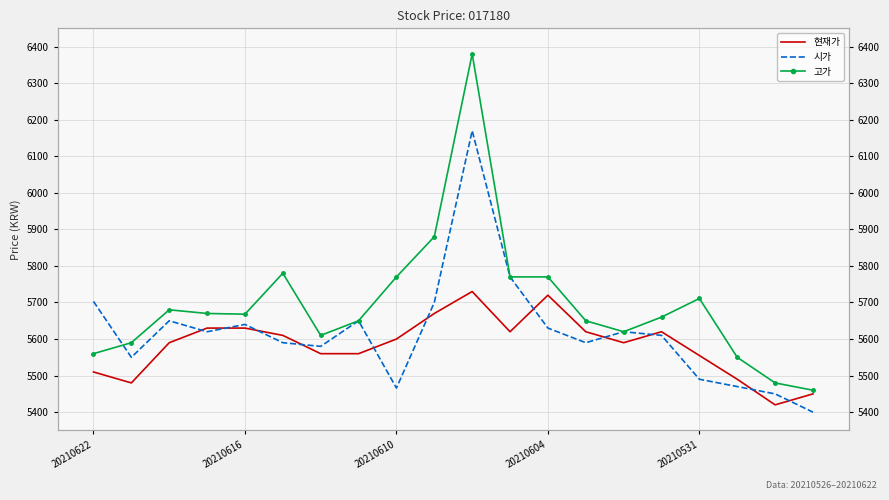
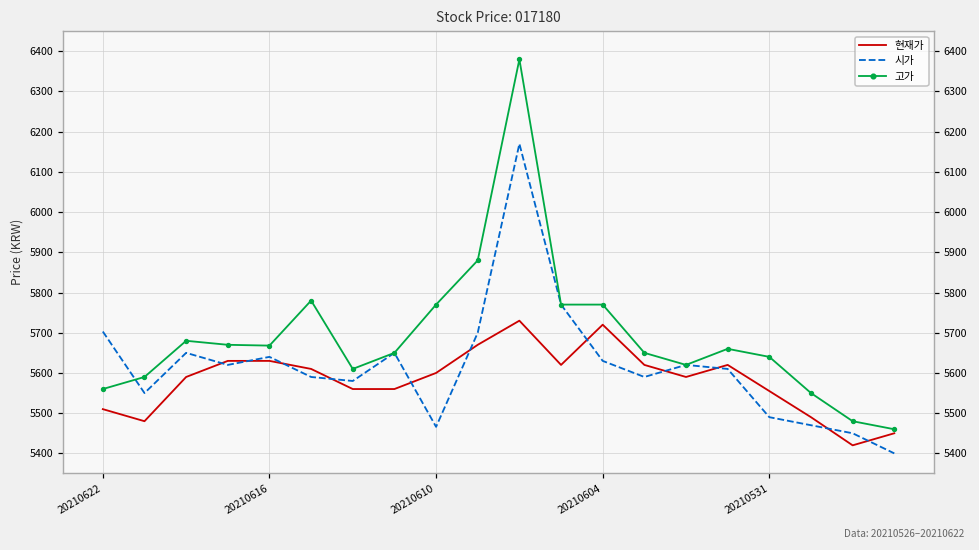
  {
    "현재가": {
      "20210622": 5510,
      "20210616": 5630,
      "20210610": 5600,
      "20210604": 5720,
      "20210531": 5560
    },
    "시가": {
      "20210622": 5700,
      "20210616": 5640,
      "20210610": 5470,
      "20210604": 5630,
      "20210531": 5490
    },
    "고가": {
      "20210622": 5560,
      "20210616": 5670,
      "20210610": 5770,
      "20210604": 5770,
-     "20210531": 5710
+     "20210531": 5640
    }
  }
